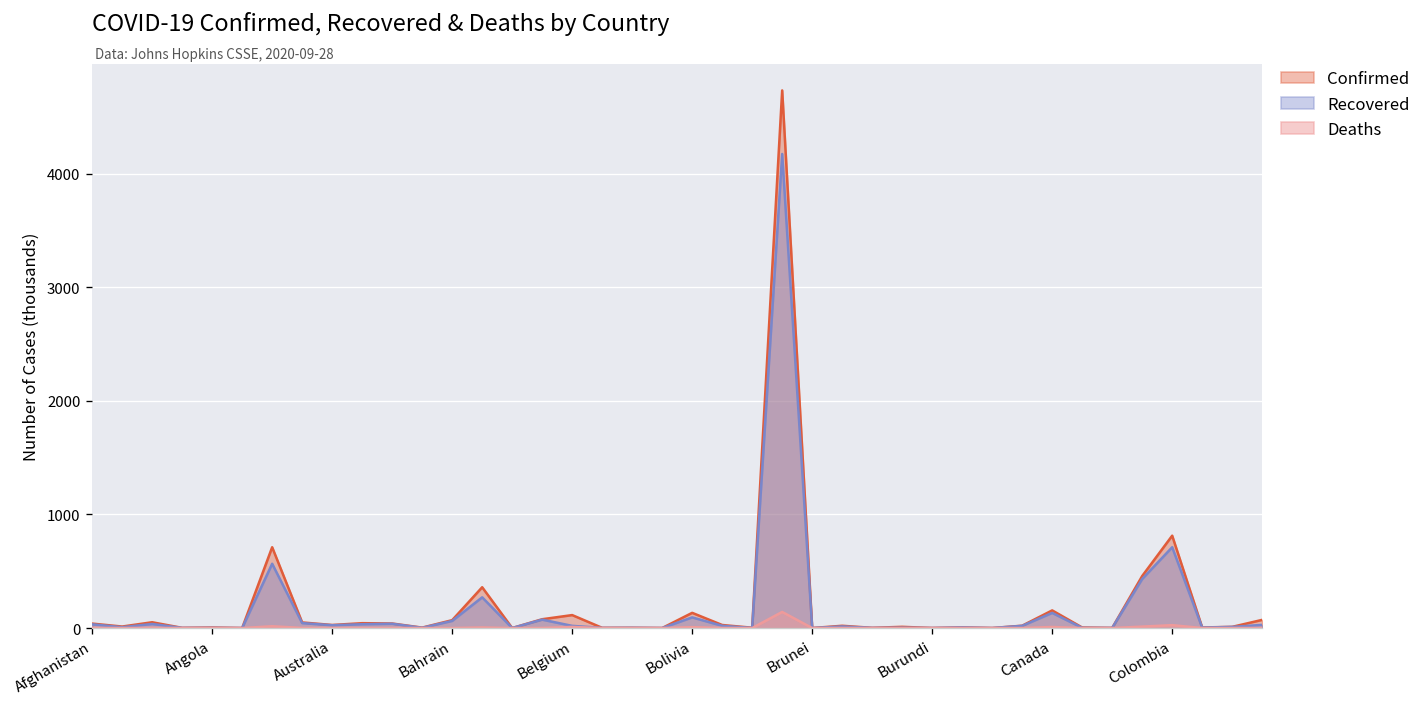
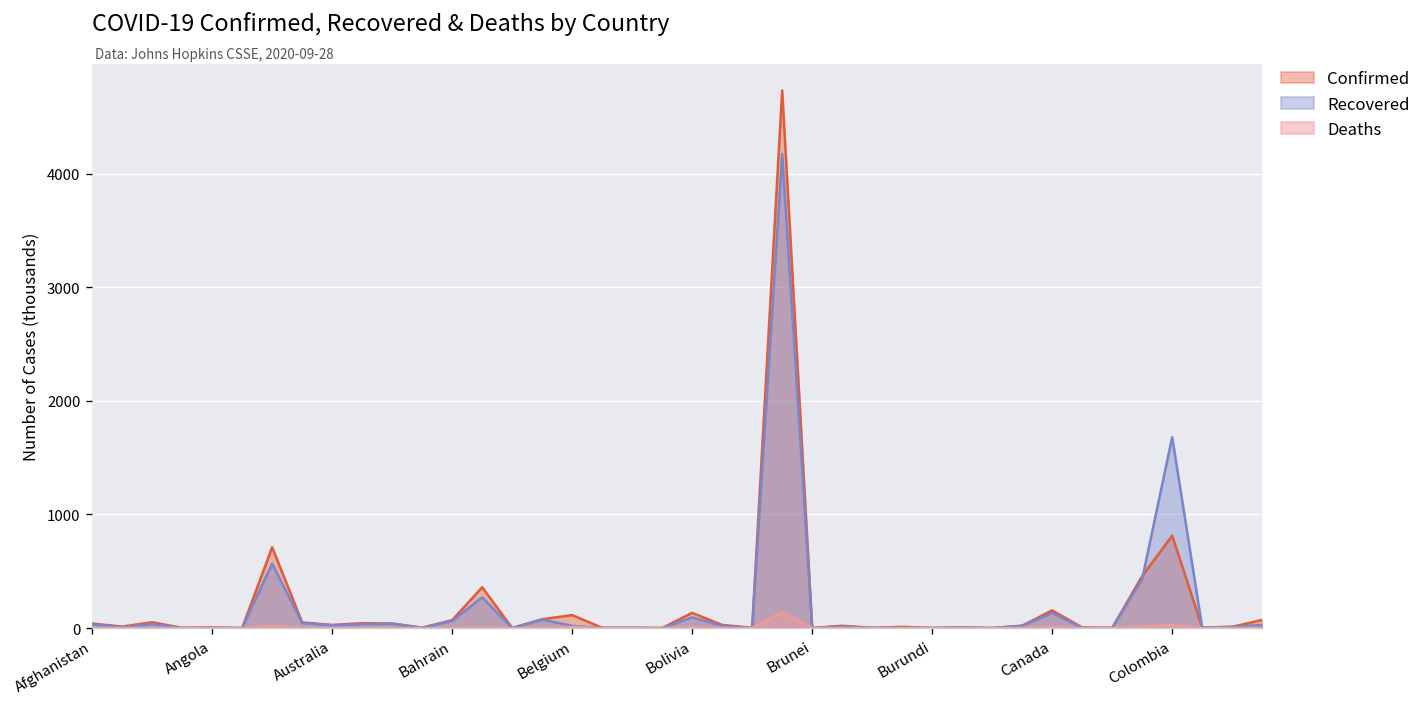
  {
    "Recovered": {
      "Bolivia": 100,
-     "Colombia": 700
+     "Colombia": 1700
    }
  }
